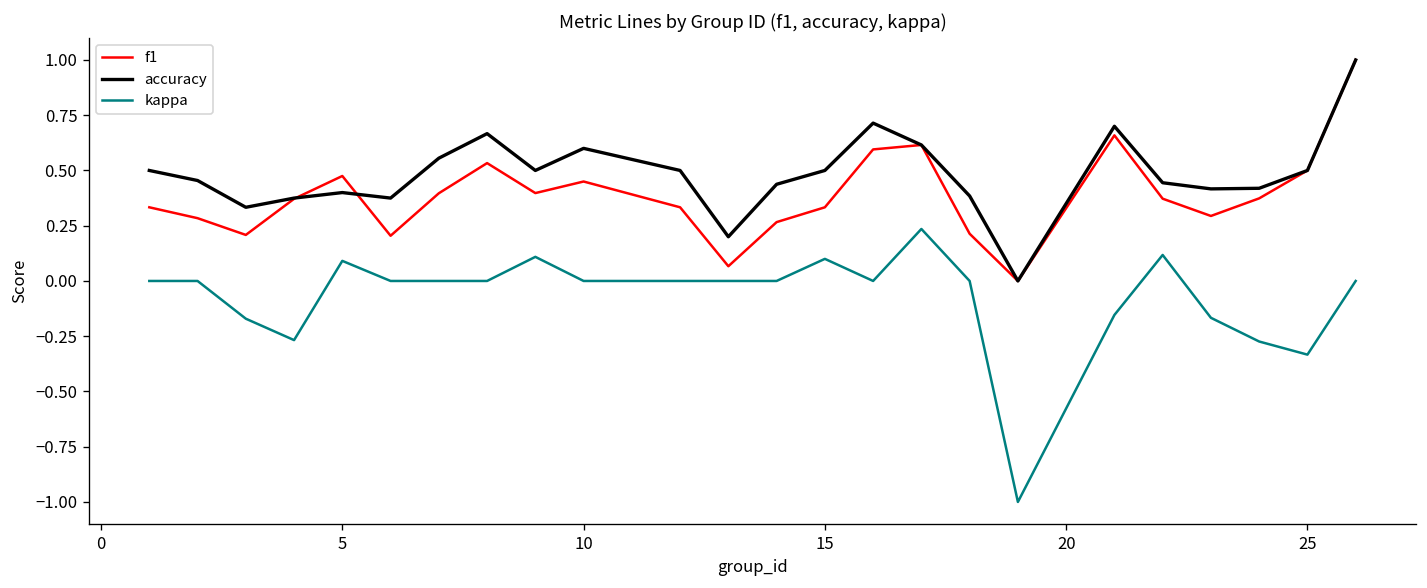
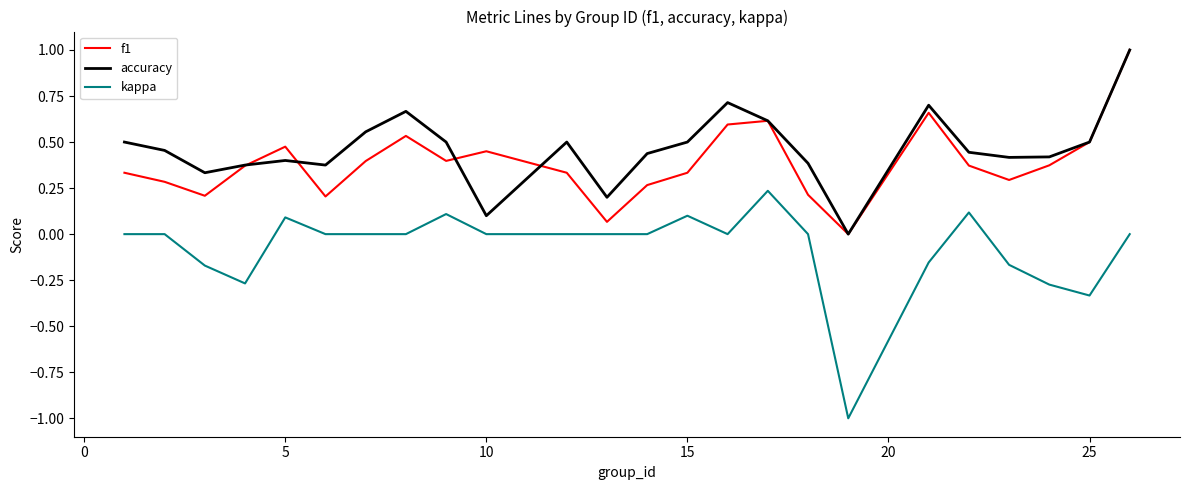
  {
    "f1": {
      "5": 0.48,
      "10": 0.45,
      "15": 0.33
    },
    "accuracy": {
      "5": 0.4,
-     "10": 0.6,
+     "10": 0.1,
      "15": 0.5
    },
    "kappa": {
      "5": 0.1,
      "10": 0.0,
      "15": 0.1,
      "25": -0.33
    }
  }
